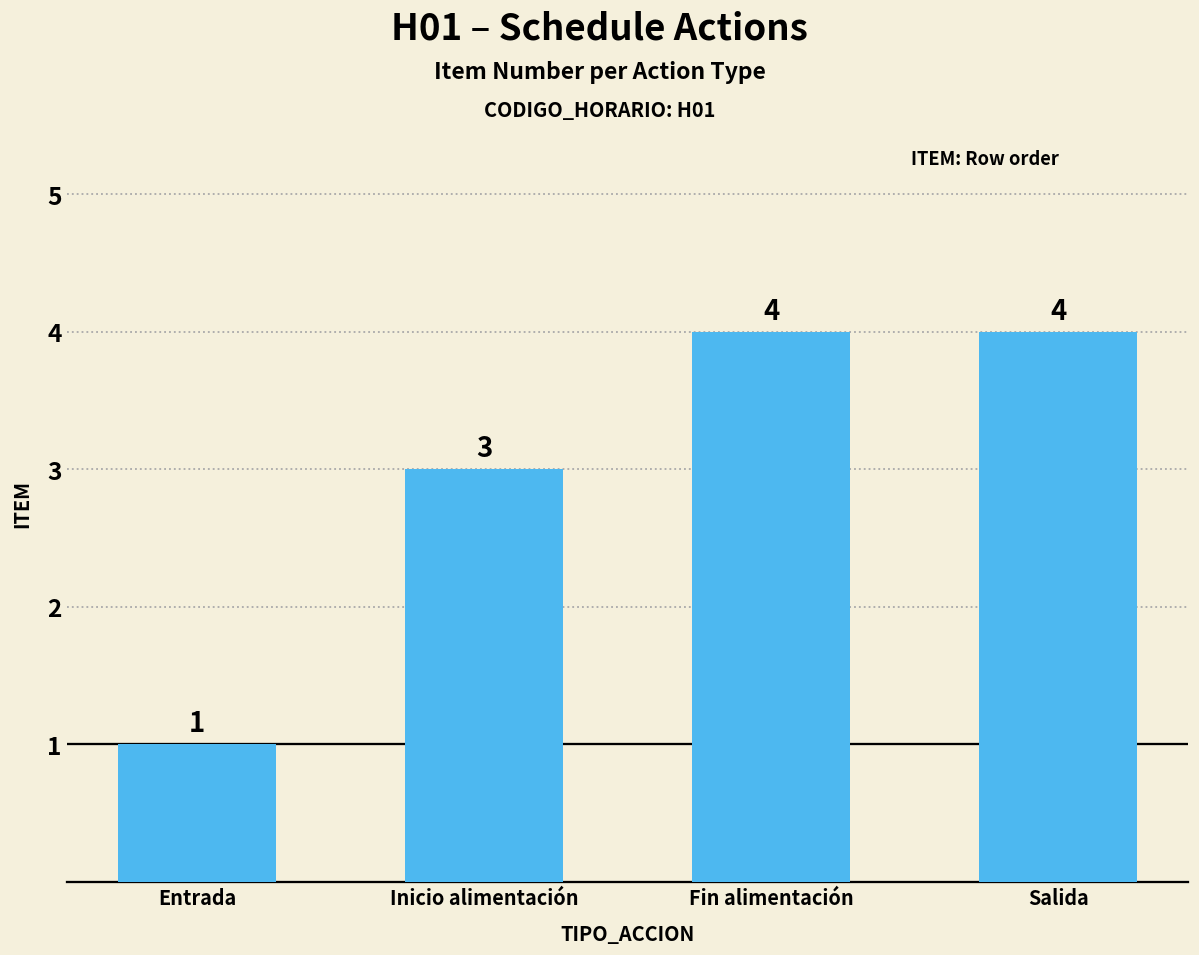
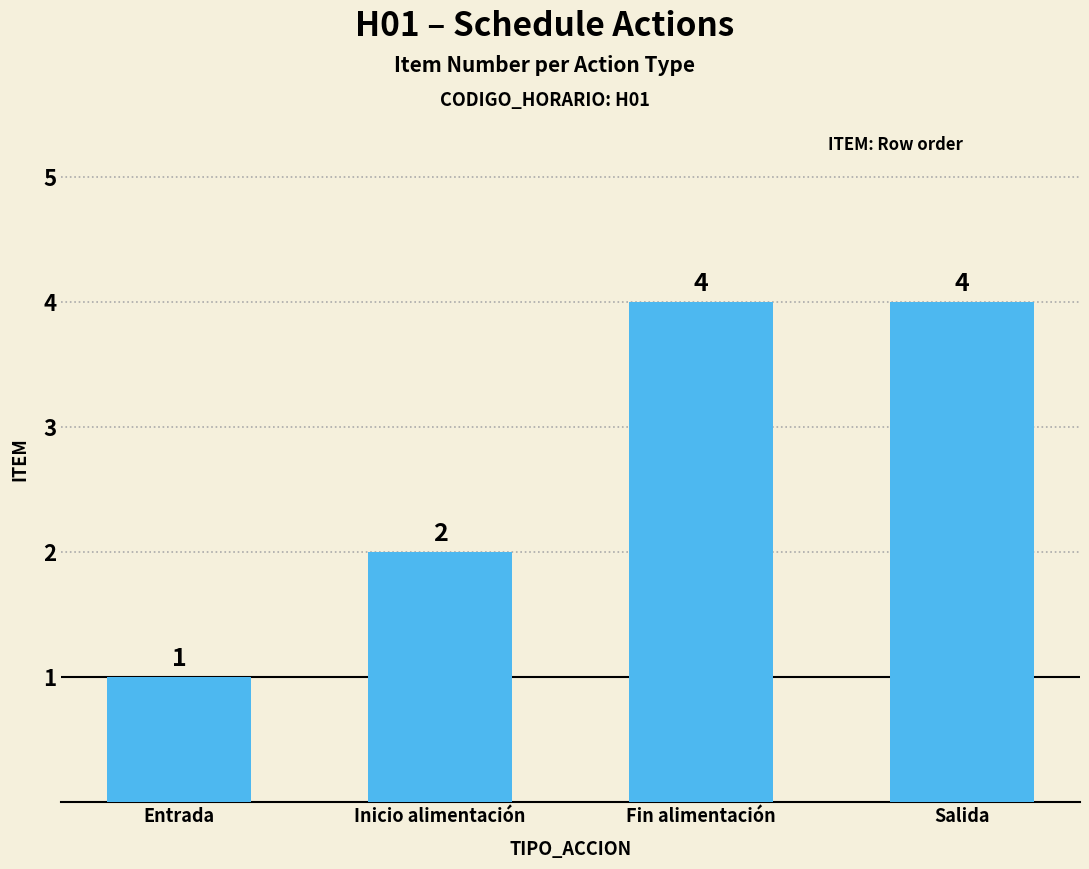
  {
    "Entrada": 1,
-   "Inicio alimentación": 3,
+   "Inicio alimentación": 2,
    "Fin alimentación": 4,
    "Salida": 4
  }
